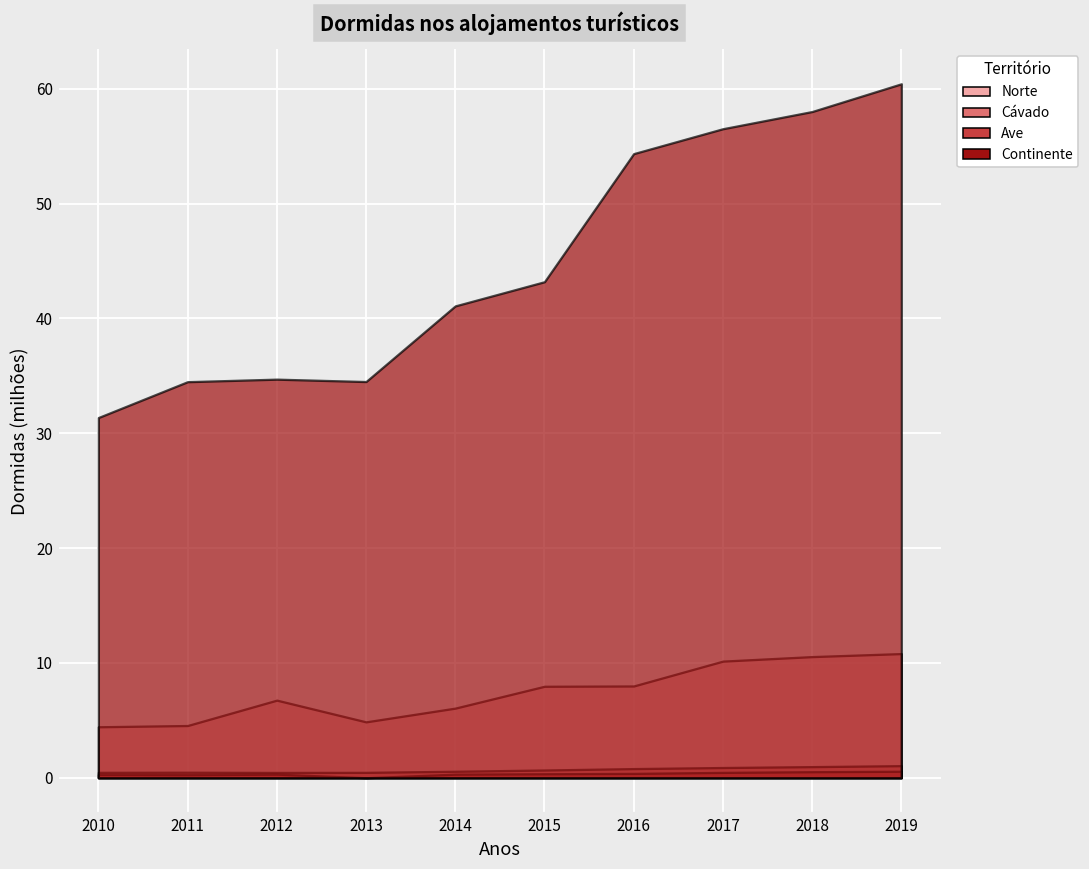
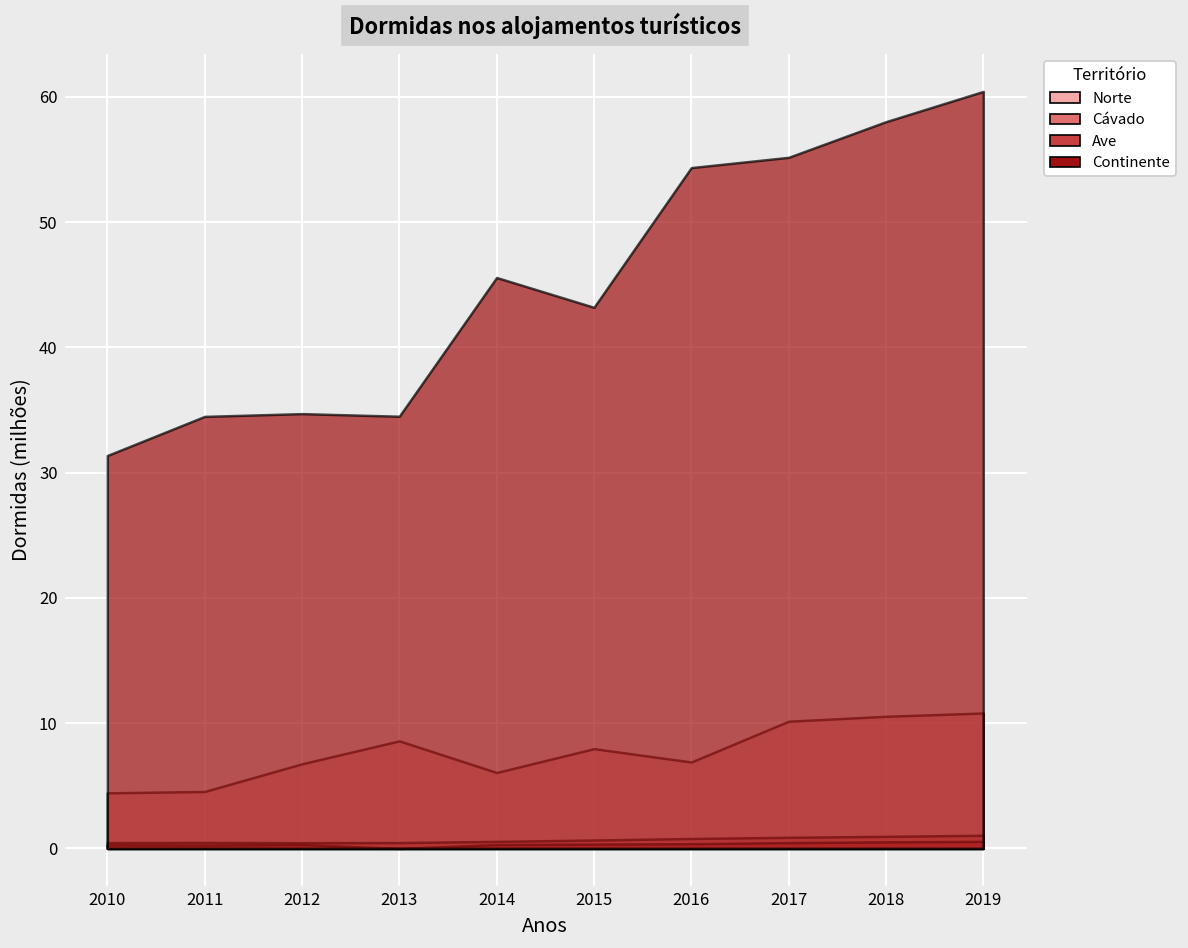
  {
    "Norte": {
      "2010": 4.4,
      "2011": 4.5,
      "2012": 6.8,
-     "2013": 4.9,
+     "2013": 8.6,
      "2014": 6.1,
      "2015": 8.0,
-     "2016": 8.0,
+     "2016": 6.9,
      "2017": 10.2,
      "2018": 10.5,
      "2019": 10.8
    },
    "Cávado": {
      "2013": 0.5,
      "2014": 0.6,
      "2015": 0.7,
      "2016": 0.8,
      "2017": 0.9,
      "2018": 1.0,
      "2019": 1.1
    },
    "Ave": {
      "2013": 0.0,
      "2014": 0.3,
      "2015": 0.3,
      "2016": 0.4,
      "2017": 0.5,
      "2018": 0.5,
      "2019": 0.6
    },
    "Continente": {
      "2010": 31.4,
      "2011": 34.5,
      "2012": 34.7,
      "2013": 34.5,
-     "2014": 41.1,
+     "2014": 45.6,
      "2015": 43.2,
      "2016": 54.3,
-     "2017": 56.5,
+     "2017": 55.2,
      "2018": 58.0,
      "2019": 60.4
    }
  }
